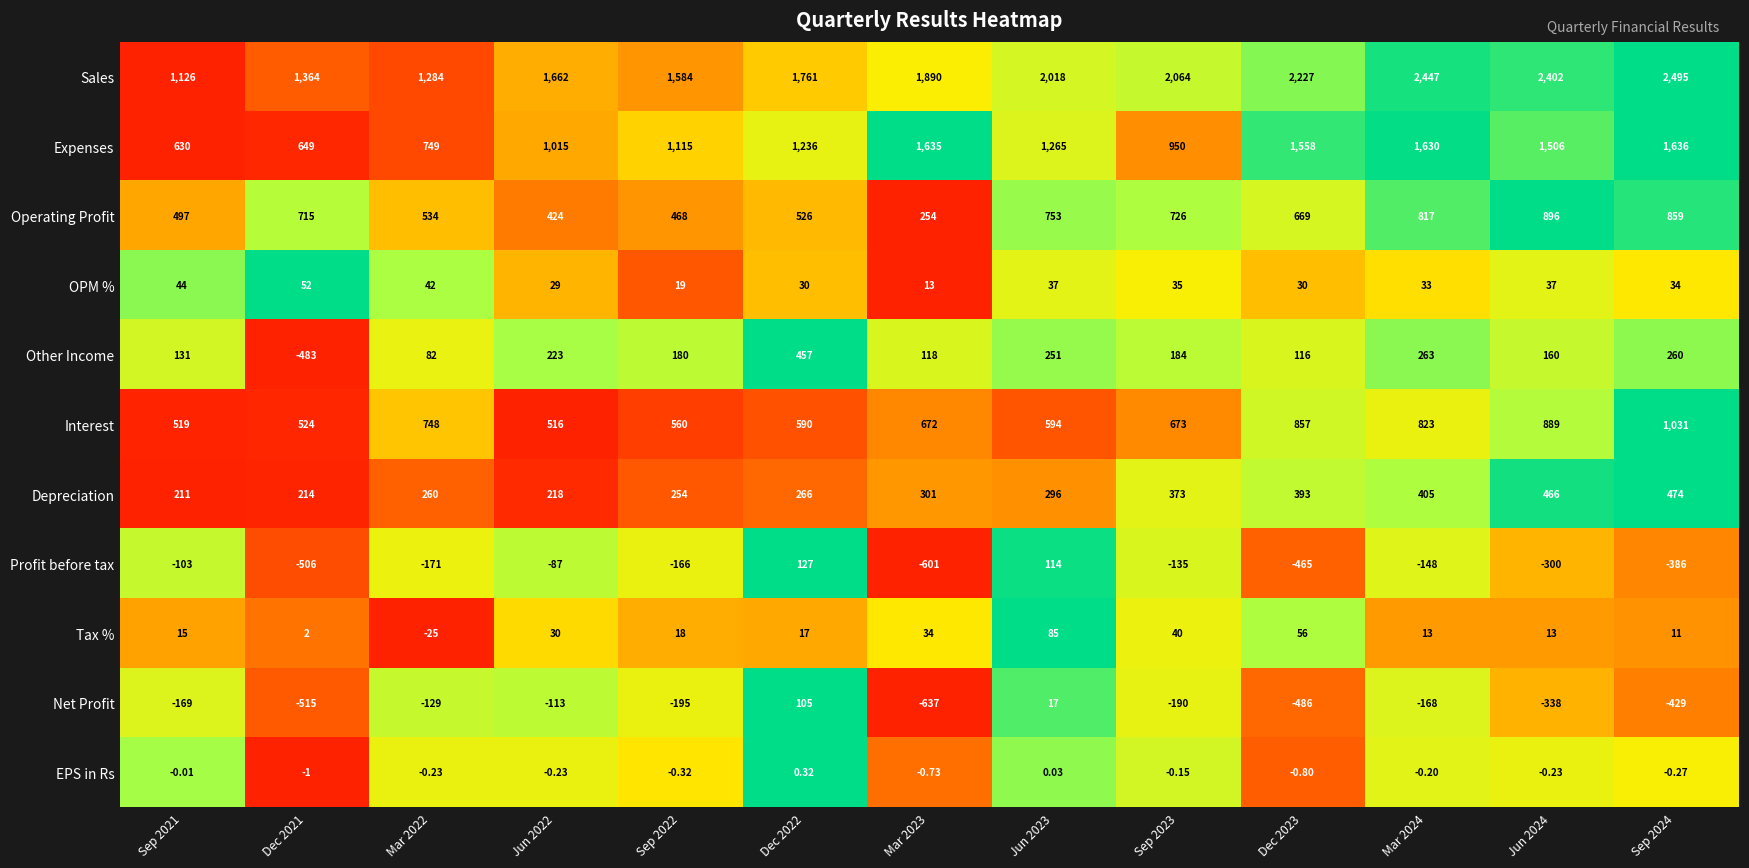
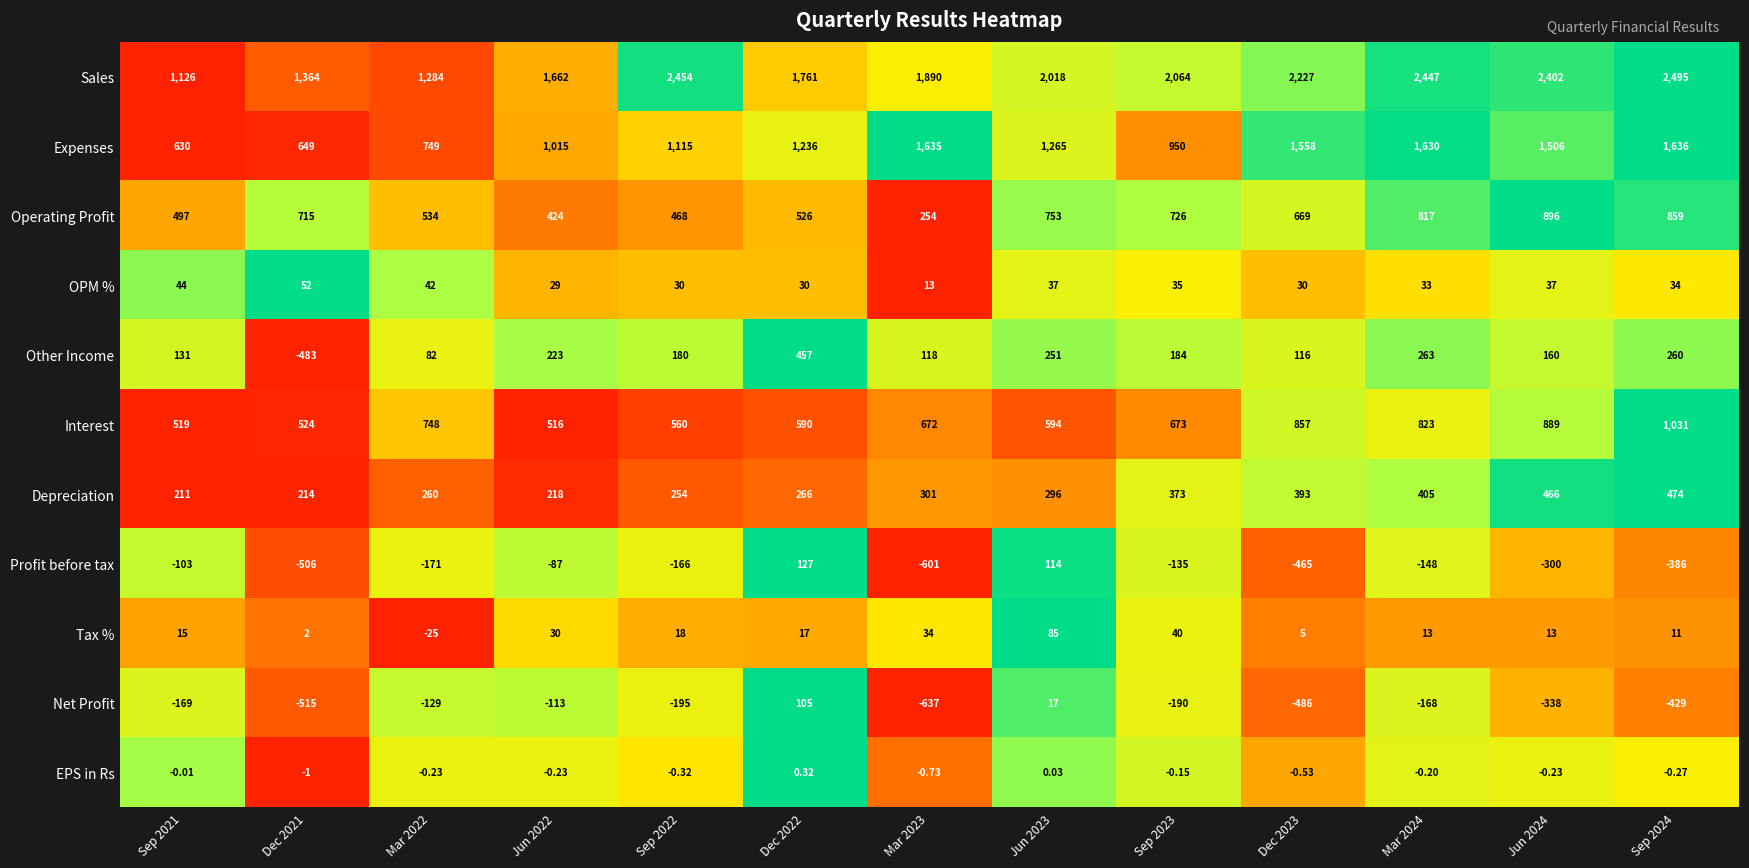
  {
    "Sales": {
      "Sep 2021": "1,126",
      "Dec 2021": "1,364",
      "Mar 2022": "1,284",
      "Jun 2022": "1,662",
-     "Sep 2022": "1,584",
+     "Sep 2022": "2,454",
      "Dec 2022": "1,761",
      "Mar 2023": "1,890",
      "Jun 2023": "2,018",
      "Sep 2023": "2,064",
      "Dec 2023": "2,227",
      "Mar 2024": "2,447",
      "Jun 2024": "2,402",
      "Sep 2024": "2,495"
    },
    "Expenses": {
      "Sep 2021": "630",
      "Dec 2021": "649",
      "Mar 2022": "749",
      "Jun 2022": "1,015",
      "Sep 2022": "1,115",
      "Dec 2022": "1,236",
      "Mar 2023": "1,635",
      "Jun 2023": "1,265",
      "Sep 2023": "950",
      "Dec 2023": "1,558",
      "Mar 2024": "1,630",
      "Jun 2024": "1,506",
      "Sep 2024": "1,636"
    },
    "Operating Profit": {
      "Sep 2021": "497",
      "Dec 2021": "715",
      "Mar 2022": "534",
      "Jun 2022": "424",
      "Sep 2022": "468",
      "Dec 2022": "526",
      "Mar 2023": "254",
      "Jun 2023": "753",
      "Sep 2023": "726",
      "Dec 2023": "669",
      "Mar 2024": "817",
      "Jun 2024": "896",
      "Sep 2024": "859"
    },
    "OPM %": {
      "Sep 2021": "44",
      "Dec 2021": "52",
      "Mar 2022": "42",
      "Jun 2022": "29",
-     "Sep 2022": "19",
+     "Sep 2022": "30",
      "Dec 2022": "30",
      "Mar 2023": "13",
      "Jun 2023": "37",
      "Sep 2023": "35",
      "Dec 2023": "30",
      "Mar 2024": "33",
      "Jun 2024": "37",
      "Sep 2024": "34"
    },
    "Other Income": {
      "Sep 2021": "131",
      "Dec 2021": "-483",
      "Mar 2022": "82",
      "Jun 2022": "223",
      "Sep 2022": "180",
      "Dec 2022": "457",
      "Mar 2023": "118",
      "Jun 2023": "251",
      "Sep 2023": "184",
      "Dec 2023": "116",
      "Mar 2024": "263",
      "Jun 2024": "160",
      "Sep 2024": "260"
    },
    "Interest": {
      "Sep 2021": "519",
      "Dec 2021": "524",
      "Mar 2022": "748",
      "Jun 2022": "516",
      "Sep 2022": "560",
      "Dec 2022": "590",
      "Mar 2023": "672",
      "Jun 2023": "594",
      "Sep 2023": "673",
      "Dec 2023": "857",
      "Mar 2024": "823",
      "Jun 2024": "889",
      "Sep 2024": "1,031"
    },
    "Depreciation": {
      "Sep 2021": "211",
      "Dec 2021": "214",
      "Mar 2022": "260",
      "Jun 2022": "218",
      "Sep 2022": "254",
      "Dec 2022": "266",
      "Mar 2023": "301",
      "Jun 2023": "296",
      "Sep 2023": "373",
      "Dec 2023": "393",
      "Mar 2024": "405",
      "Jun 2024": "466",
      "Sep 2024": "474"
    },
    "Profit before tax": {
      "Sep 2021": "-103",
      "Dec 2021": "-506",
      "Mar 2022": "-171",
      "Jun 2022": "-87",
      "Sep 2022": "-166",
      "Dec 2022": "127",
      "Mar 2023": "-601",
      "Jun 2023": "114",
      "Sep 2023": "-135",
      "Dec 2023": "-465",
      "Mar 2024": "-148",
      "Jun 2024": "-300",
      "Sep 2024": "-386"
    },
    "Tax %": {
      "Sep 2021": "15",
      "Dec 2021": "2",
      "Mar 2022": "-25",
      "Jun 2022": "30",
      "Sep 2022": "18",
      "Dec 2022": "17",
      "Mar 2023": "34",
      "Jun 2023": "85",
      "Sep 2023": "40",
-     "Dec 2023": "56",
+     "Dec 2023": "5",
      "Mar 2024": "13",
      "Jun 2024": "13",
      "Sep 2024": "11"
    },
    "Net Profit": {
      "Sep 2021": "-169",
      "Dec 2021": "-515",
      "Mar 2022": "-129",
      "Jun 2022": "-113",
      "Sep 2022": "-195",
      "Dec 2022": "105",
      "Mar 2023": "-637",
      "Jun 2023": "17",
      "Sep 2023": "-190",
      "Dec 2023": "-486",
      "Mar 2024": "-168",
      "Jun 2024": "-338",
      "Sep 2024": "-429"
    },
    "EPS in Rs": {
      "Sep 2021": "-0.01",
      "Dec 2021": "-1",
      "Mar 2022": "-0.23",
      "Jun 2022": "-0.23",
      "Sep 2022": "-0.32",
      "Dec 2022": "0.32",
      "Mar 2023": "-0.73",
      "Jun 2023": "0.03",
      "Sep 2023": "-0.15",
-     "Dec 2023": "-0.80",
+     "Dec 2023": "-0.53",
      "Mar 2024": "-0.20",
      "Jun 2024": "-0.23",
      "Sep 2024": "-0.27"
    }
  }
